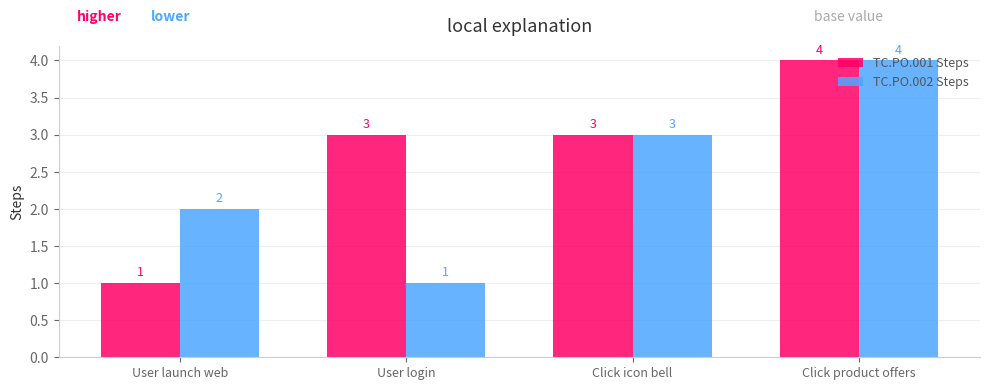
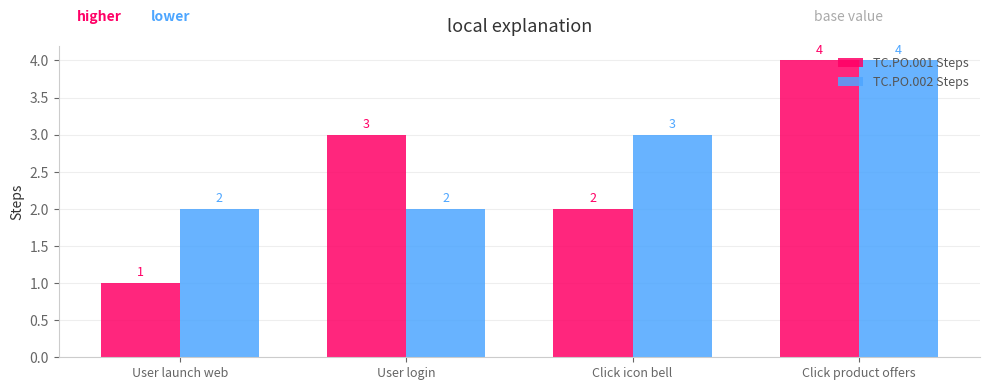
  {
    "TC.PO.001 Steps": {
      "User launch web": 1,
      "User login": 3,
-     "Click icon bell": 3,
+     "Click icon bell": 2,
      "Click product offers": 4
    },
    "TC.PO.002 Steps": {
      "User launch web": 2,
-     "User login": 1,
+     "User login": 2,
      "Click icon bell": 3,
      "Click product offers": 4
    }
  }
